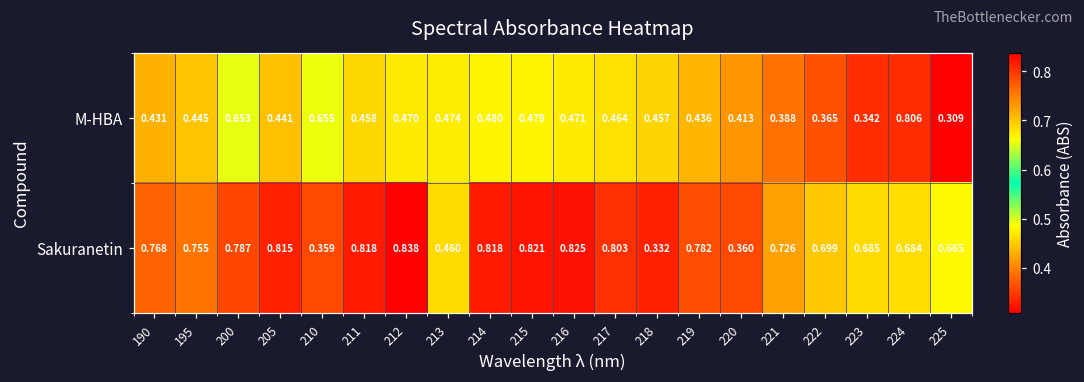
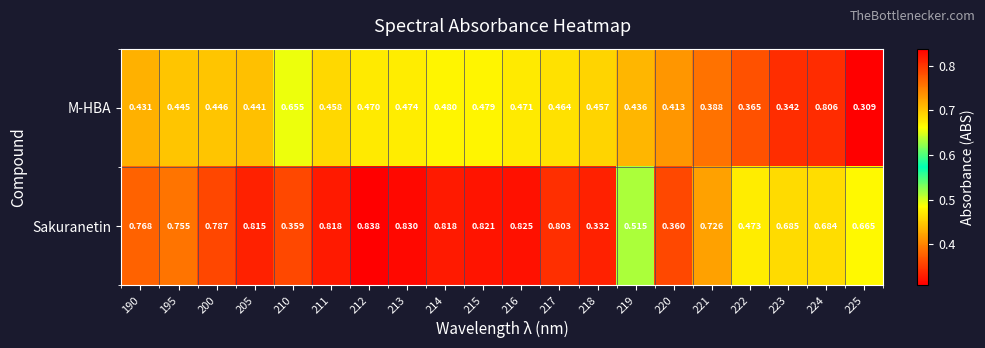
  {
    "M-HBA": {
      "190": 0.431,
      "195": 0.445,
-     "200": 0.653,
+     "200": 0.446,
      "205": 0.441,
      "210": 0.655,
      "211": 0.458,
      "212": 0.470,
      "213": 0.474,
      "214": 0.480,
      "215": 0.479,
      "216": 0.471,
      "217": 0.464,
      "218": 0.457,
      "219": 0.436,
      "220": 0.413,
      "221": 0.388,
      "222": 0.365,
      "223": 0.342,
      "224": 0.806,
      "225": 0.309
    },
    "Sakuranetin": {
      "190": 0.768,
      "195": 0.755,
      "200": 0.787,
      "205": 0.815,
      "210": 0.359,
      "211": 0.818,
      "212": 0.838,
-     "213": 0.460,
+     "213": 0.830,
      "214": 0.818,
      "215": 0.821,
      "216": 0.825,
      "217": 0.803,
      "218": 0.332,
-     "219": 0.782,
+     "219": 0.515,
      "220": 0.360,
      "221": 0.726,
-     "222": 0.699,
+     "222": 0.473,
      "223": 0.685,
      "224": 0.684,
      "225": 0.665
    }
  }
